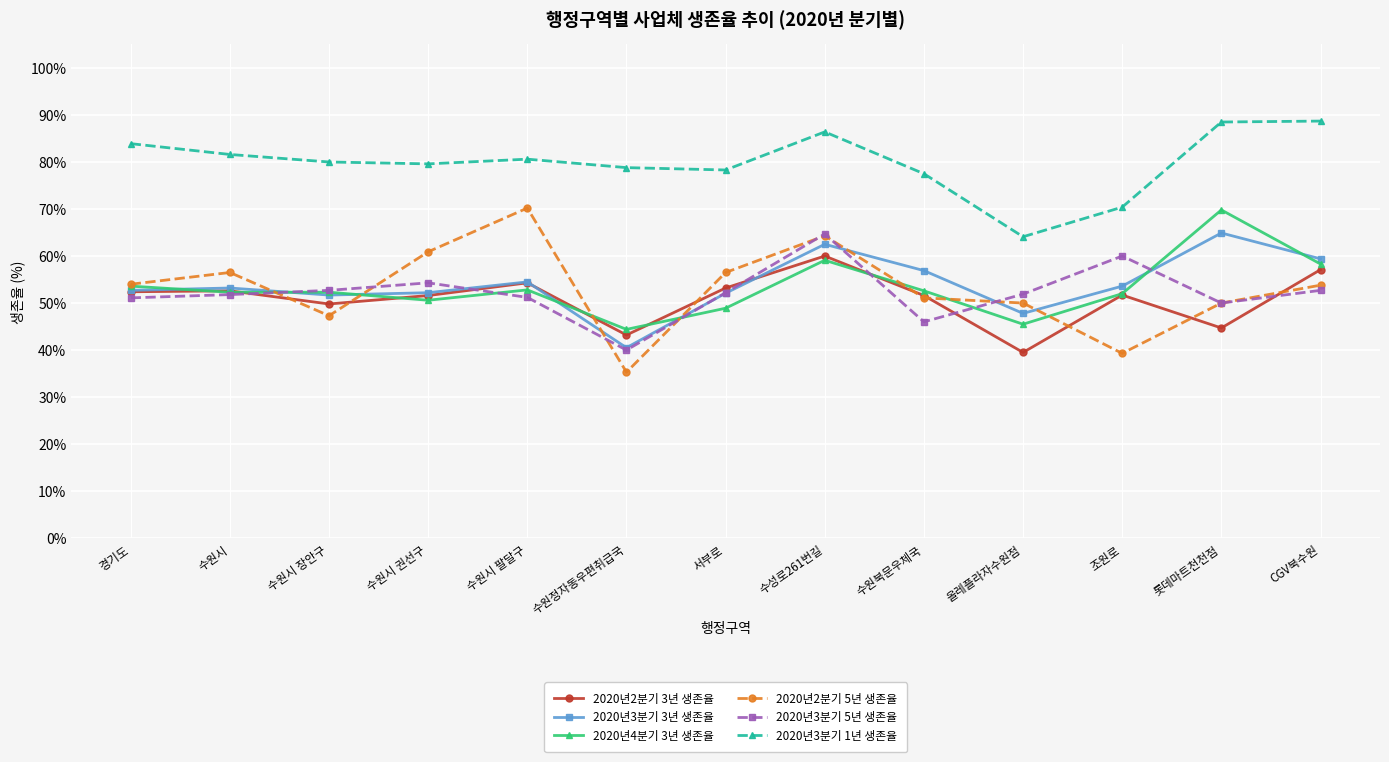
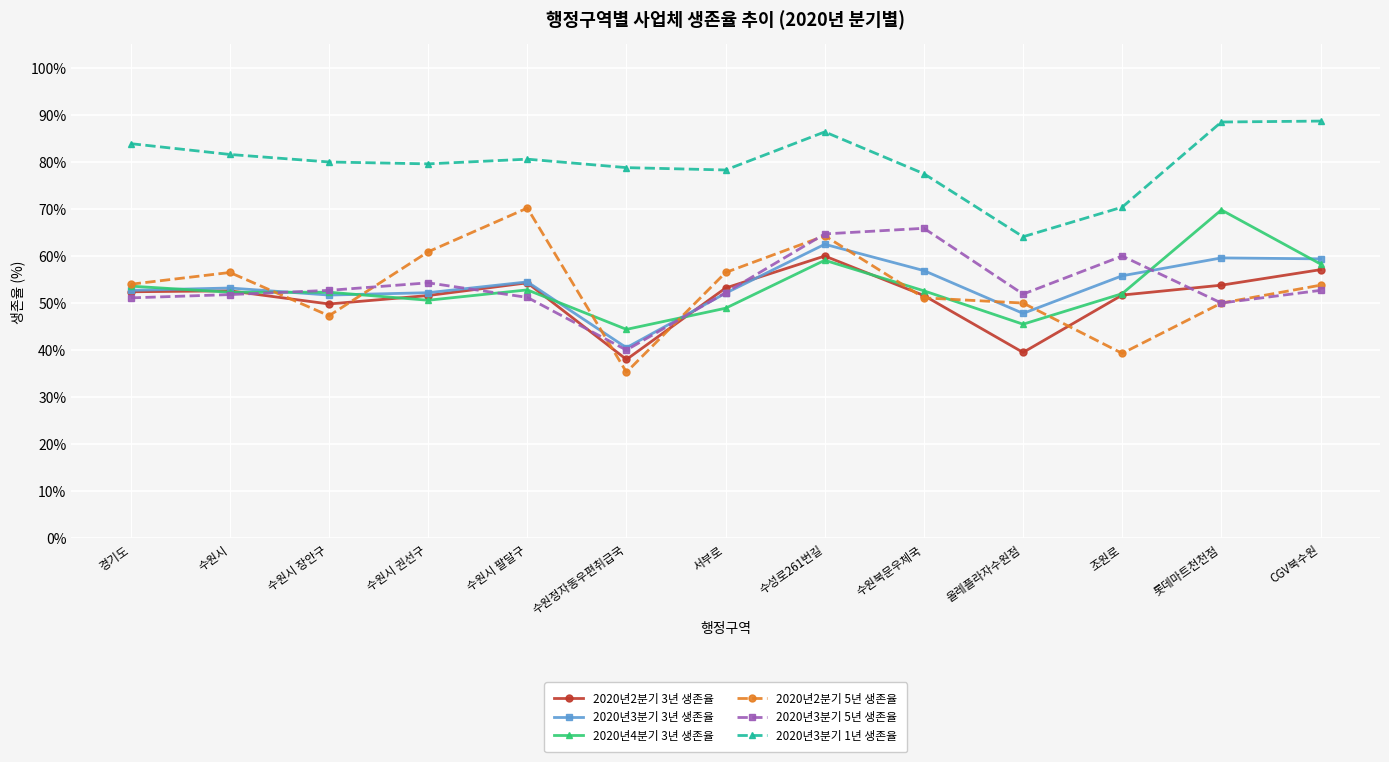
  {
    "2020년2분기 3년 생존율": {
      "수원시 장안구": "50%",
      "수원시 권선구": "52%",
-     "수원정자동우편취급국": "43%",
+     "수원정자동우편취급국": "38%",
      "서부로": "53%",
      "수성로261번길": "60%",
      "올레플라자수원점": "40%",
-     "롯데마트천천점": "45%",
+     "롯데마트천천점": "54%",
      "CGV북수원": "57%"
    },
    "2020년3분기 3년 생존율": {
      "수원시": "53%",
      "수원시 장안구": "52%",
      "수원시 권선구": "52%",
      "수성로261번길": "63%",
      "수원북문우체국": "57%",
      "올레플라자수원점": "48%",
-     "조원로": "54%",
-     "롯데마트천천점": "65%",
+     "조원로": "56%",
+     "롯데마트천천점": "60%",
      "CGV북수원": "59%"
    },
    "2020년2분기 5년 생존율": {
      "수원시": "57%",
      "수원시 장안구": "47%",
      "수원시 권선구": "61%",
      "수원시 팔달구": "70%",
      "수원정자동우편취급국": "35%",
      "서부로": "57%",
      "올레플라자수원점": "50%",
      "조원로": "39%",
      "CGV북수원": "54%"
    },
    "2020년3분기 5년 생존율": {
      "경기도": "51%",
      "수원시 권선구": "54%",
      "수원시 팔달구": "51%",
-     "수원북문우체국": "46%",
+     "수원북문우체국": "66%",
      "올레플라자수원점": "52%",
      "조원로": "60%",
      "CGV북수원": "53%"
    }
  }
